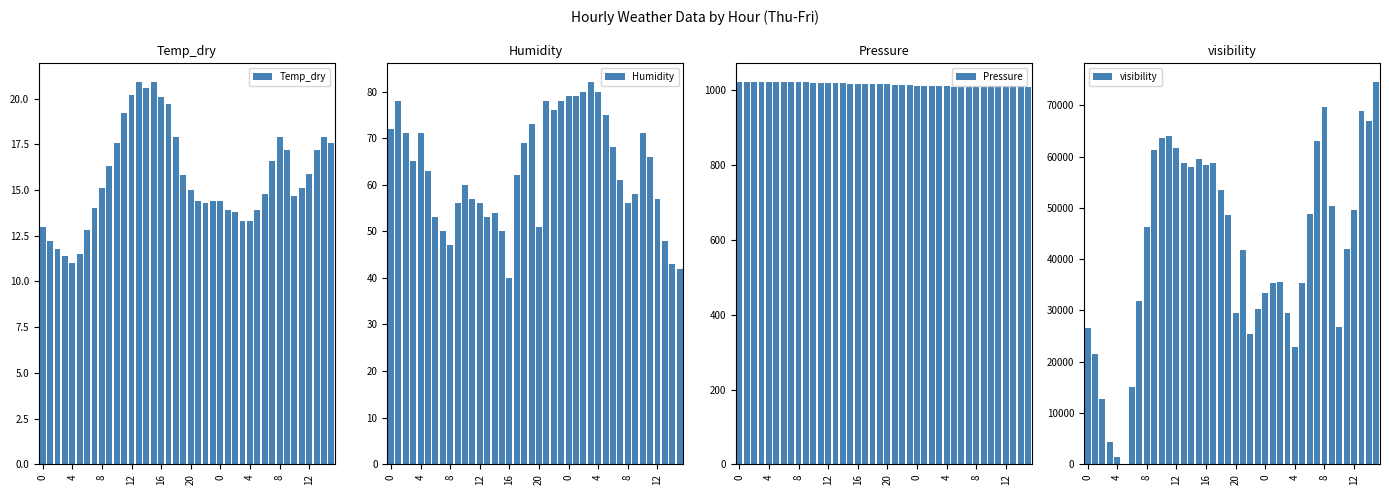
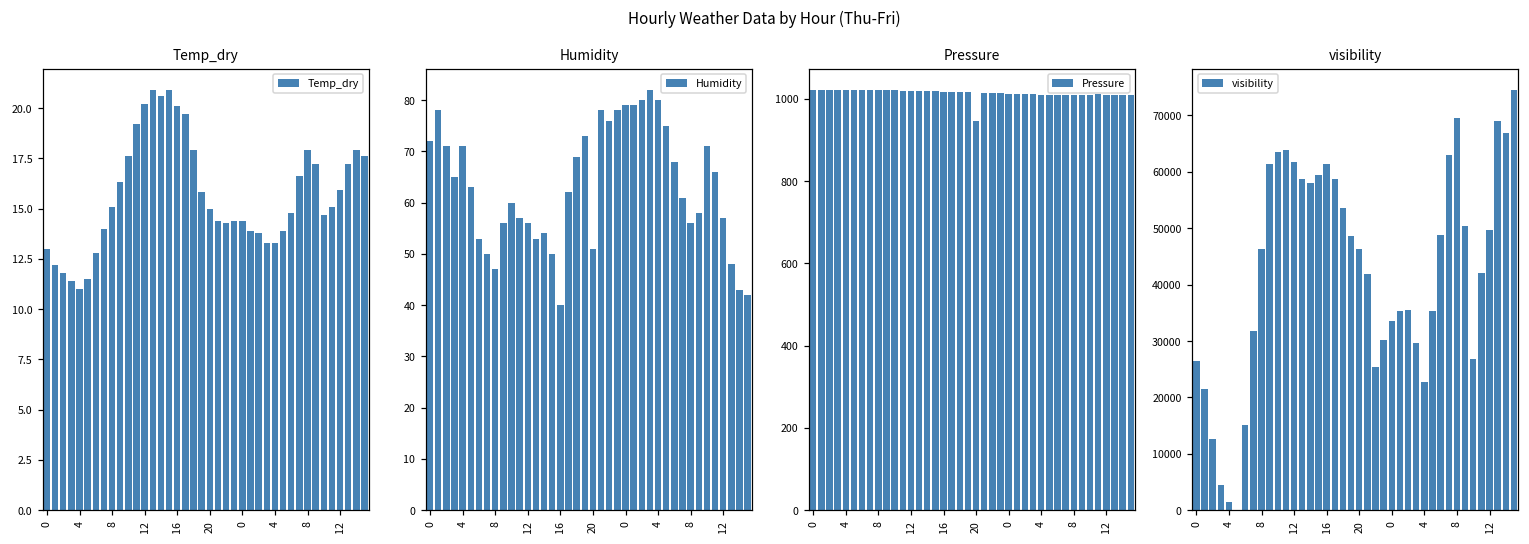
  {
    "Temp_dry": {
      "16": 20.1,
      "20": 15.0
    },
    "Humidity": {
      "16": 40,
      "20": 51
    },
    "Pressure": {
      "16": 1020,
-     "20": 1020
+     "20": 950
    },
    "visibility": {
-     "16": 58000,
-     "20": 30000
+     "16": 61000,
+     "20": 46000
    }
  }
